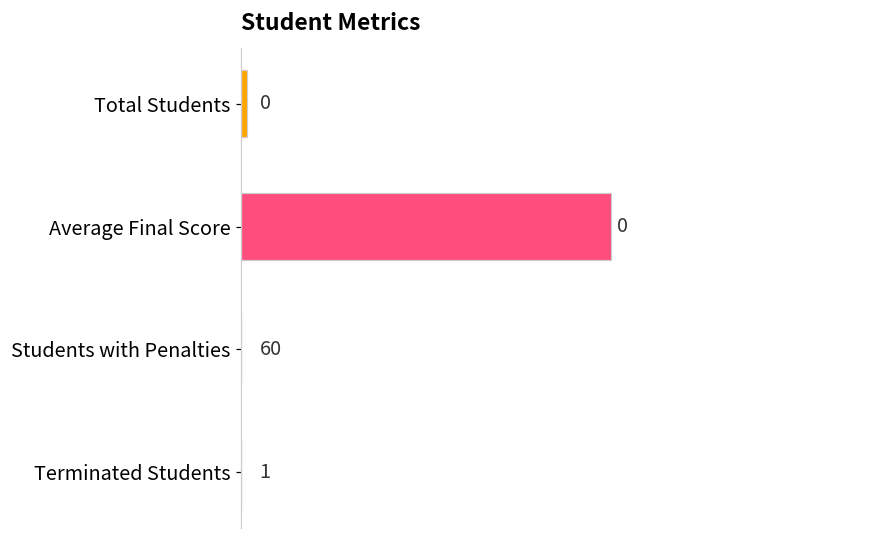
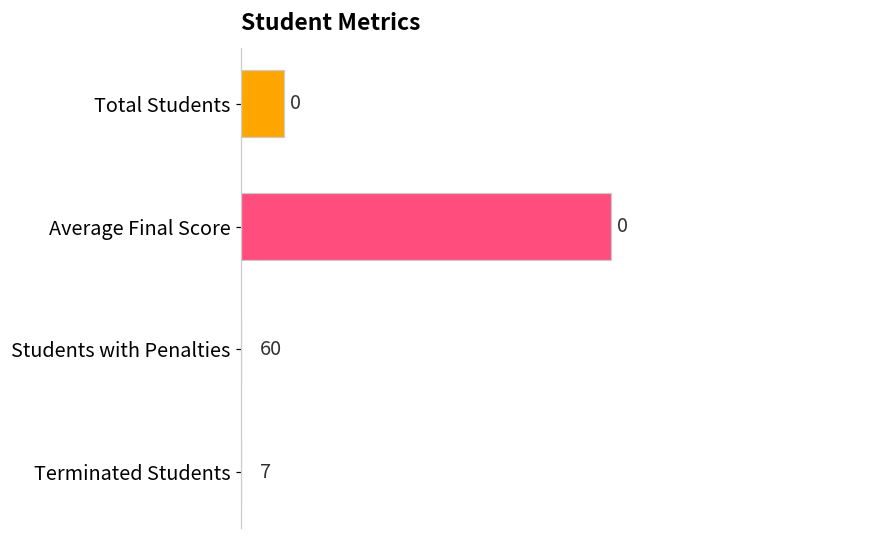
  {
-   "Total Students": 1
+   "Total Students": 7
  }
